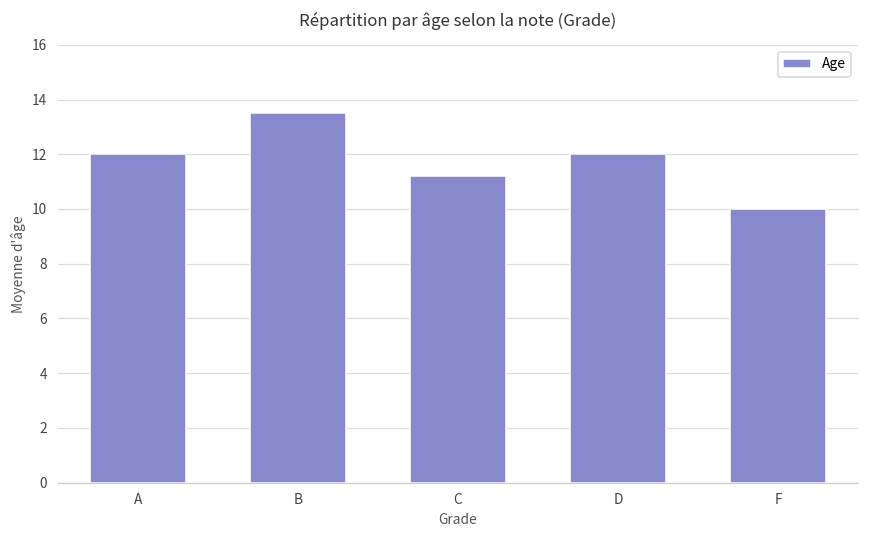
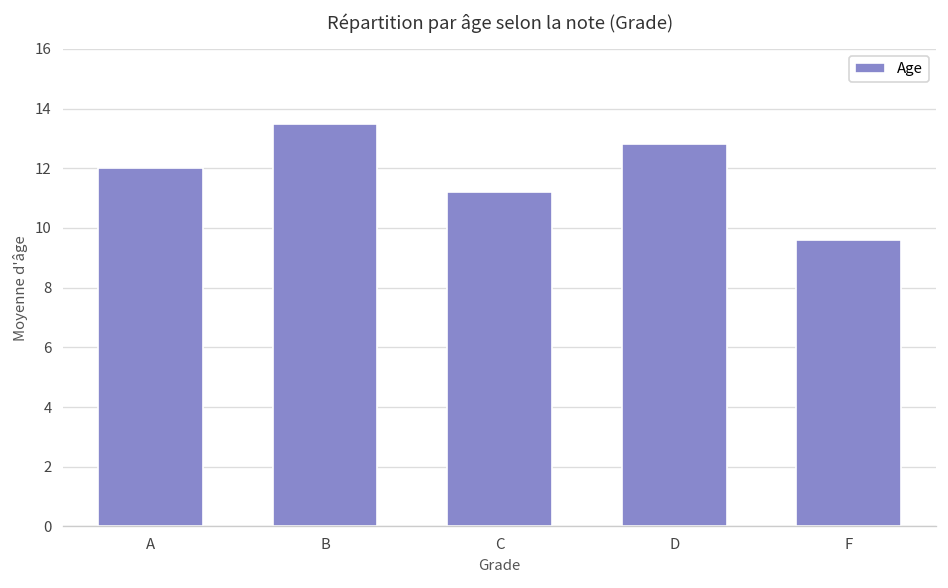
  {
    "A": 12.0,
    "B": 13.5,
    "C": 11.2,
-   "D": 12.0,
-   "F": 10.0
+   "D": 12.8,
+   "F": 9.6
  }
